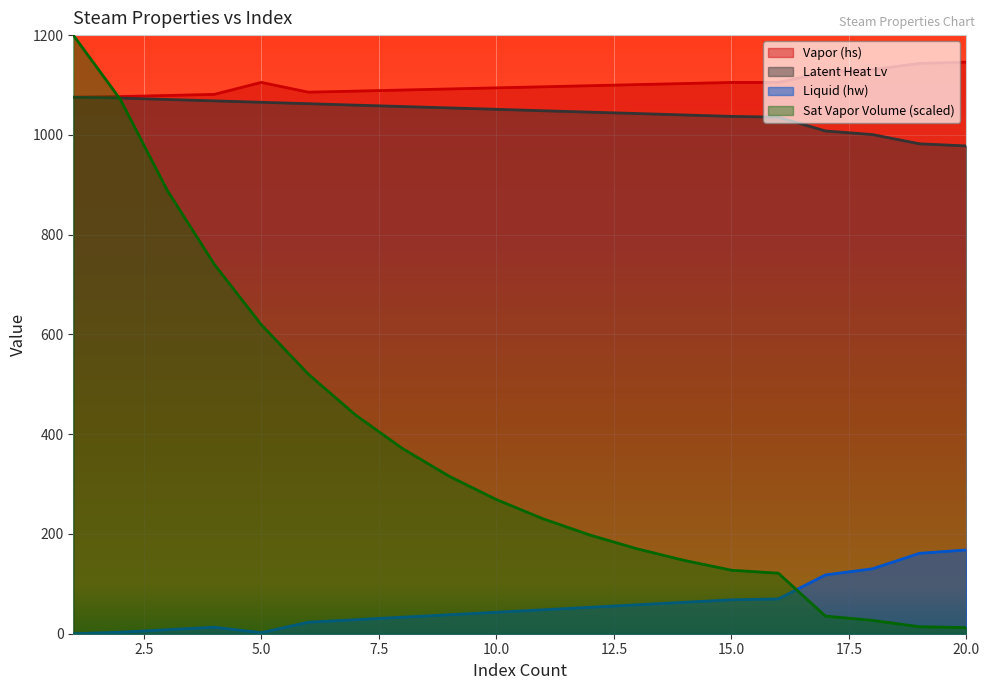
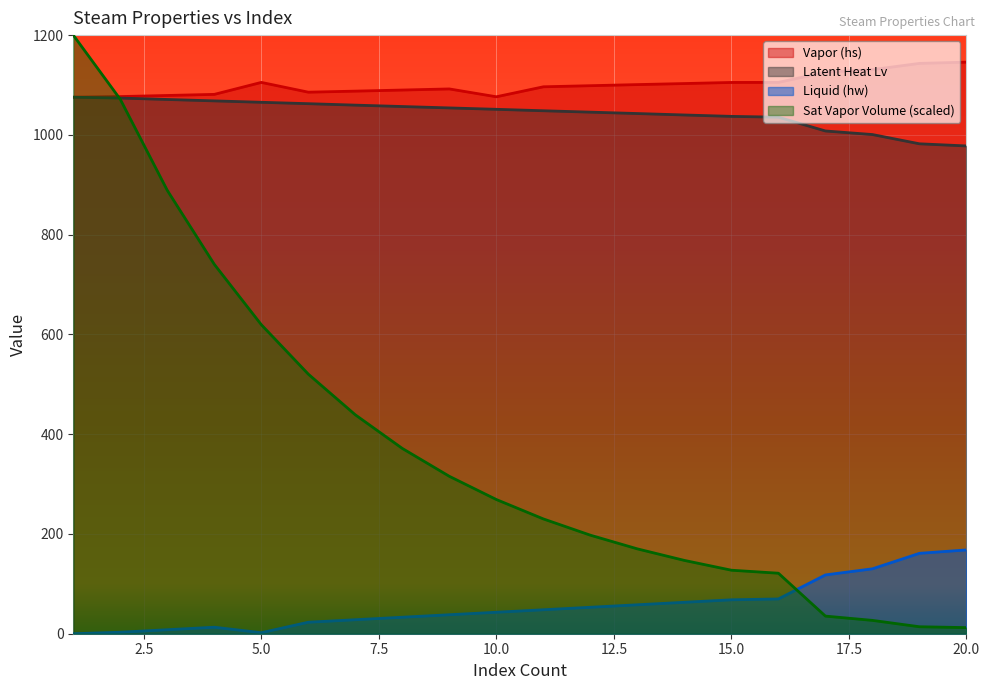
  {
    "Vapor (hs)": {
      "5.0": 1110,
-     "10.0": 1090,
+     "10.0": 1080,
      "15.0": 1110,
      "20.0": 1150
    },
    "Liquid (hw)": {
      "5.0": 0,
      "10.0": 40,
      "15.0": 70,
      "20.0": 170
    }
  }
